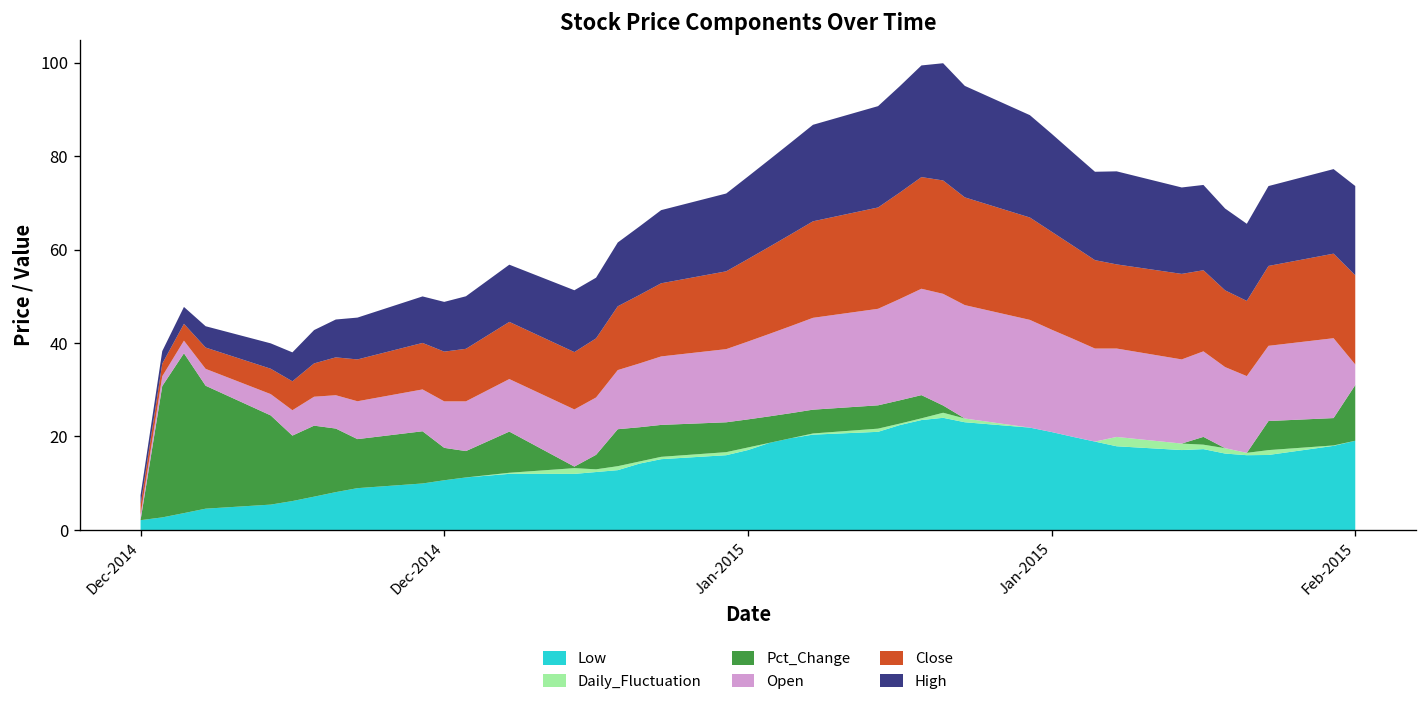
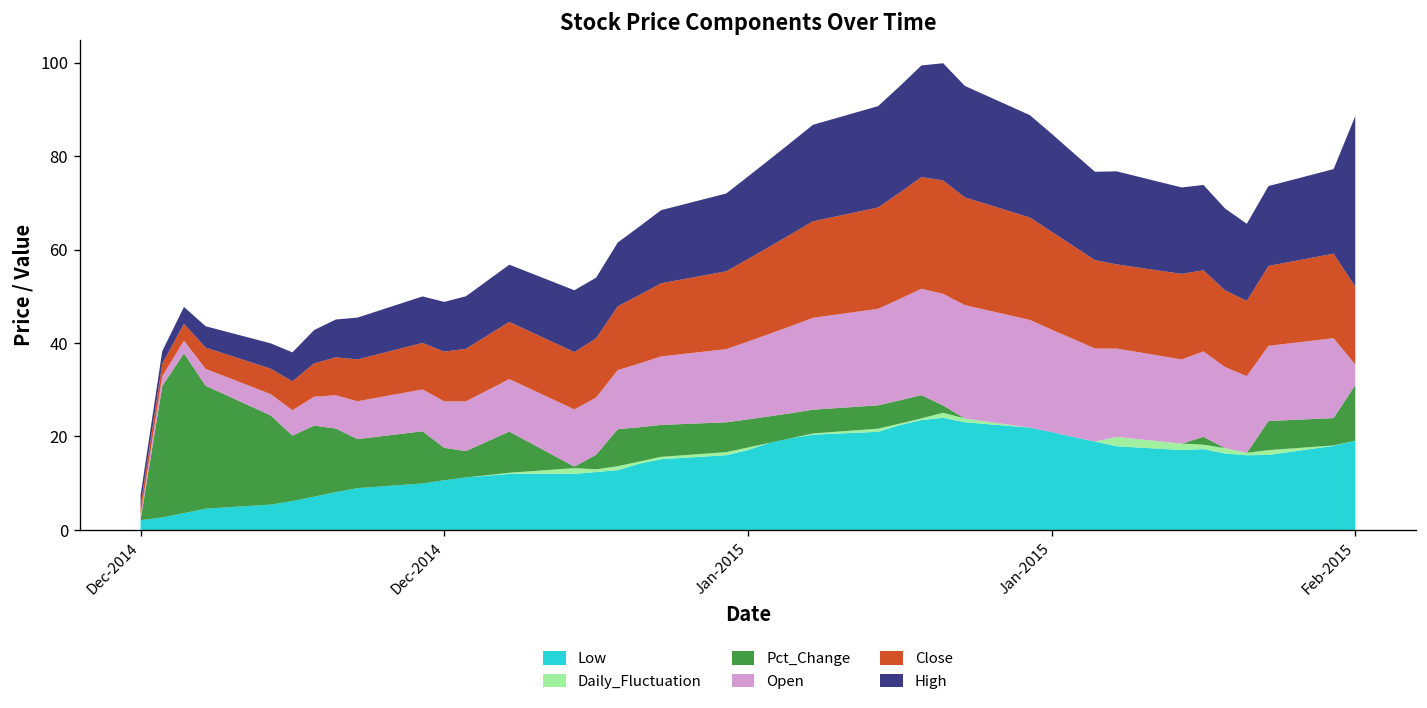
  {
    "Pct_Change": {
      "Feb-2015": 12
    },
    "Open": {
      "Feb-2015": 4
    },
    "Close": {
-     "Feb-2015": 19
+     "Feb-2015": 17
    },
    "High": {
-     "Feb-2015": 19
+     "Feb-2015": 36
    }
  }
